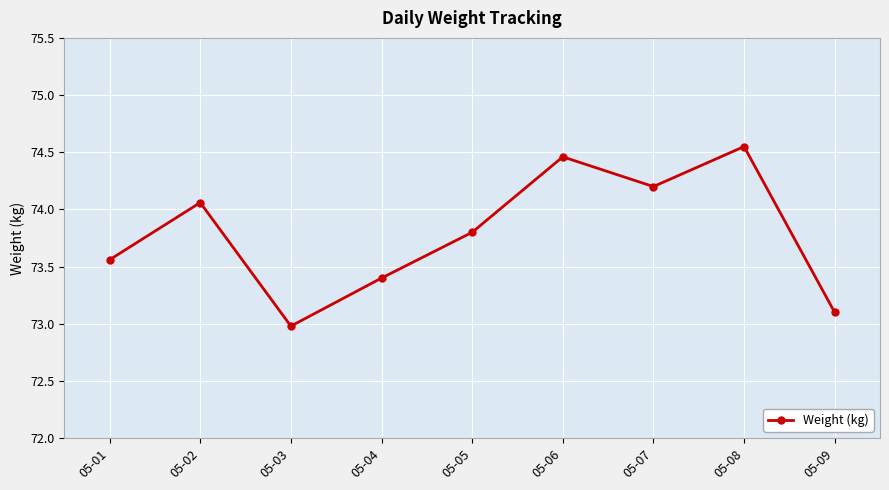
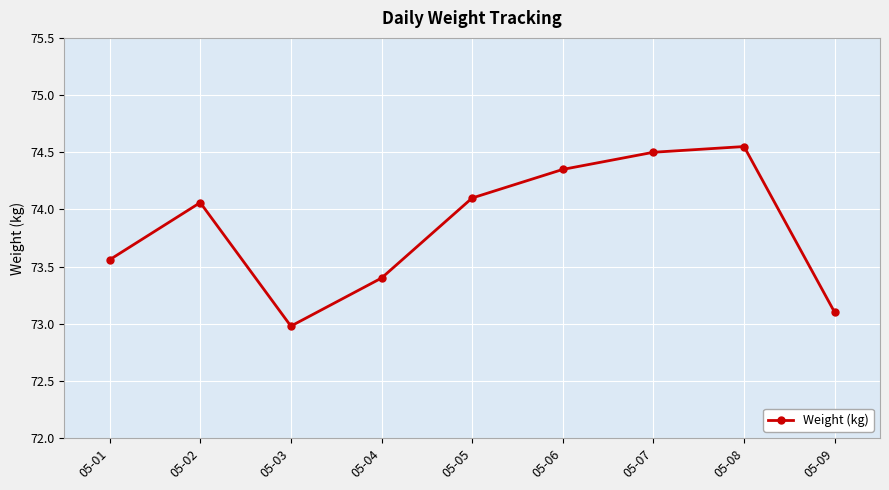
  {
    "05-01": 73.56,
    "05-02": 74.06,
    "05-03": 72.98,
    "05-04": 73.40,
-   "05-05": 73.8,
-   "05-06": 74.46,
-   "05-07": 74.2,
+   "05-05": 74.1,
+   "05-06": 74.35,
+   "05-07": 74.5,
    "05-08": 74.55,
    "05-09": 73.10
  }
